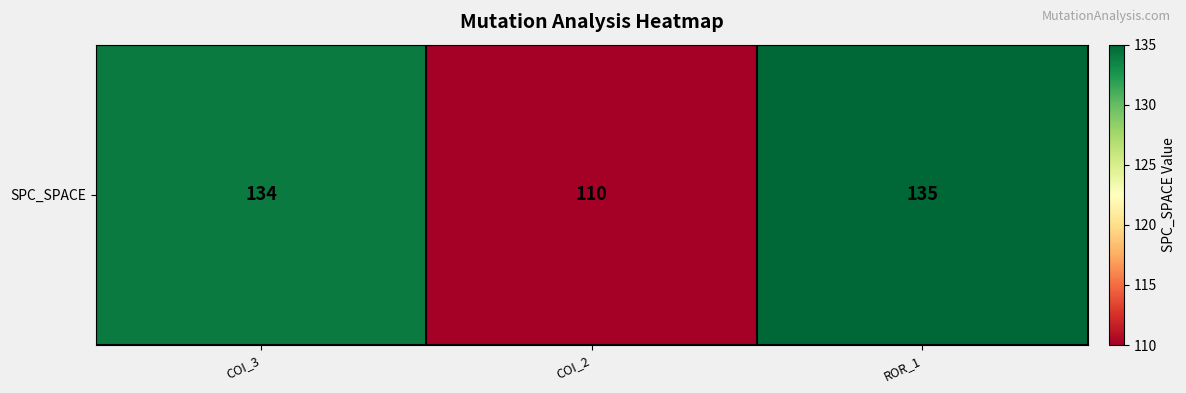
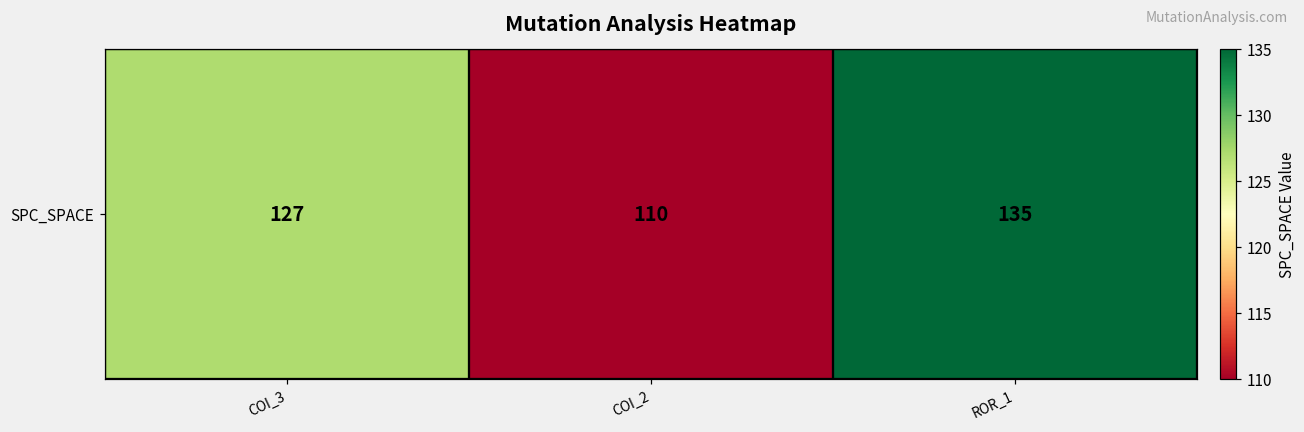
  {
    "SPC_SPACE": {
-     "COI_3": 134,
+     "COI_3": 127,
      "COI_2": 110,
      "ROR_1": 135
    }
  }
